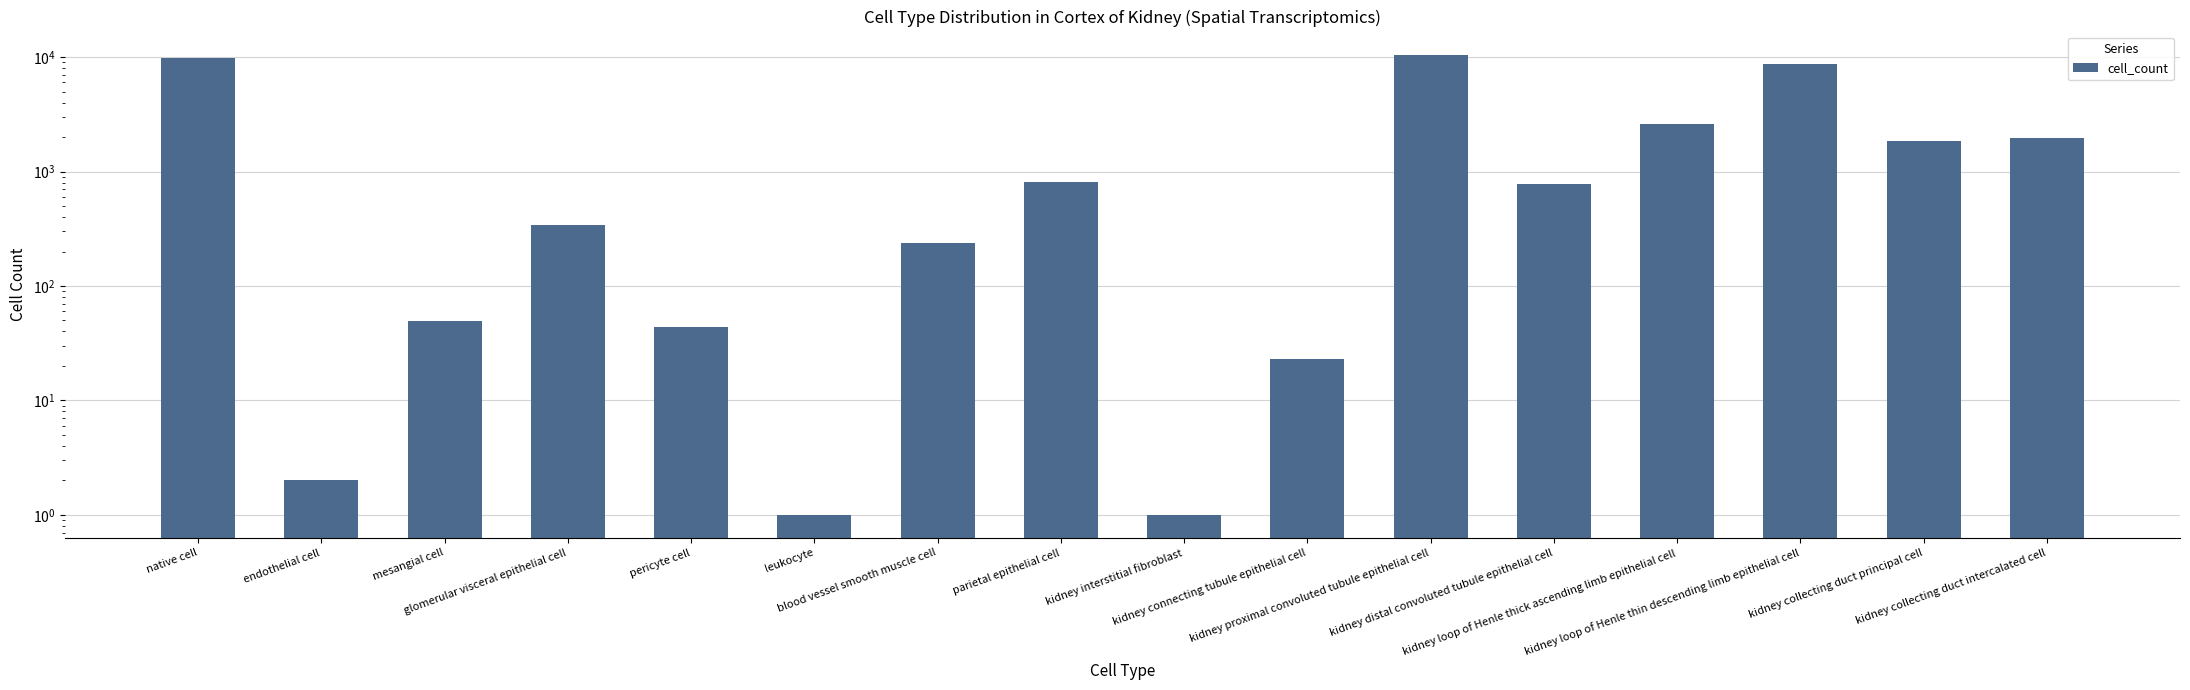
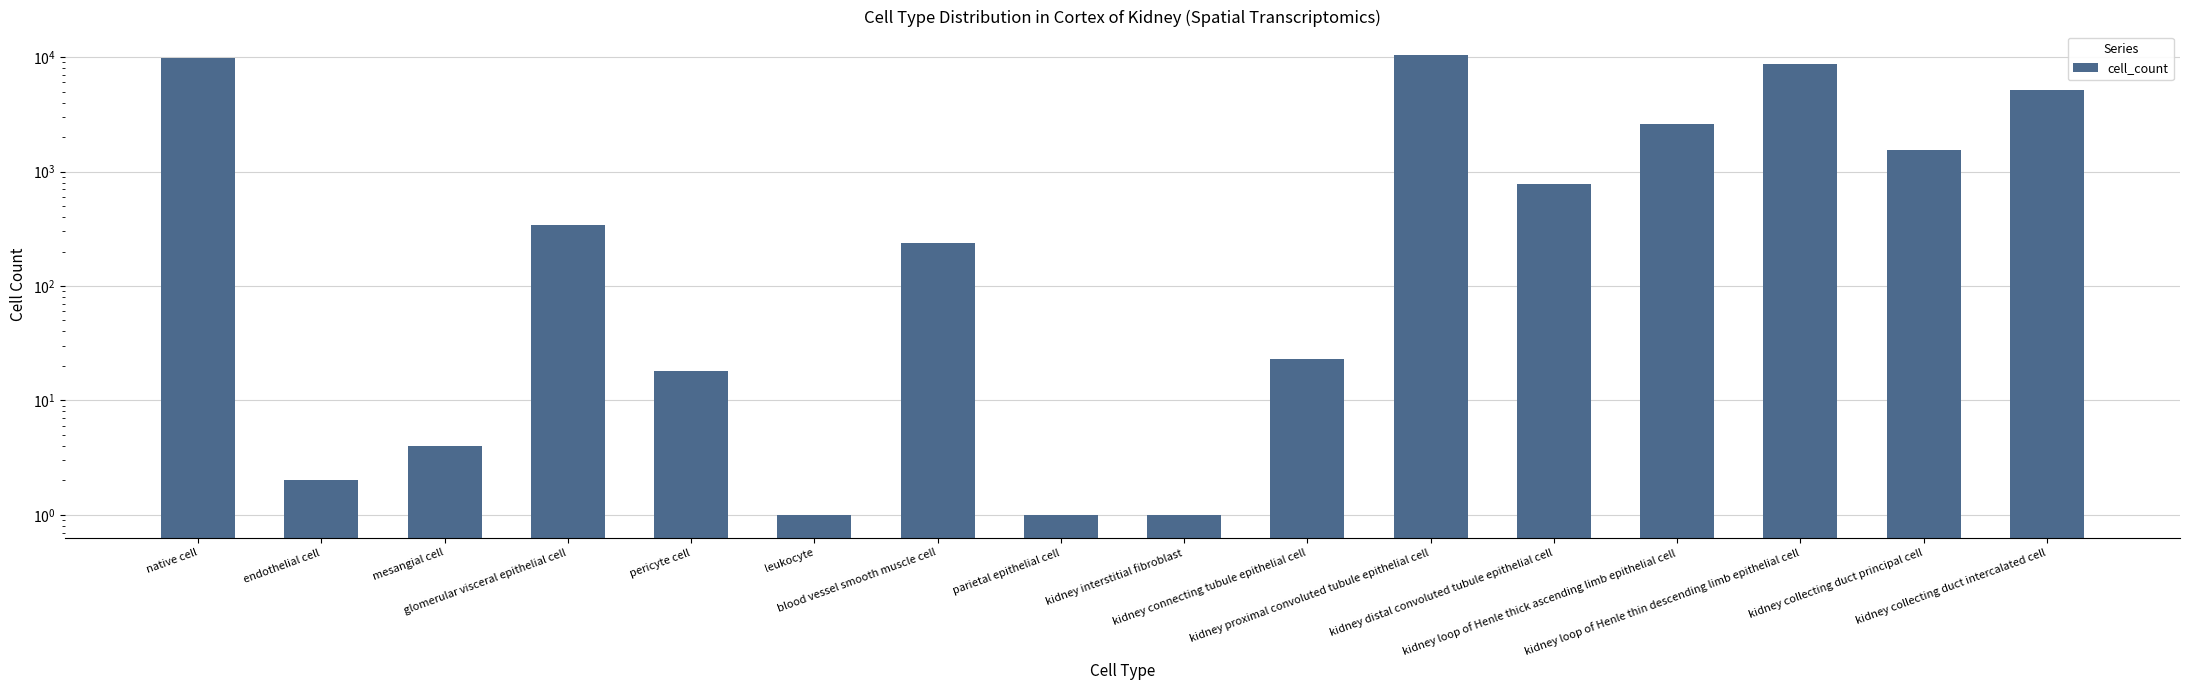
  {
    "native cell": 10000,
    "endothelial cell": 2,
-   "mesangial cell": 49,
+   "mesangial cell": 4,
    "glomerular visceral epithelial cell": 340,
-   "pericyte cell": 44,
+   "pericyte cell": 18,
    "leukocyte": 1,
    "blood vessel smooth muscle cell": 240,
-   "parietal epithelial cell": 800,
+   "parietal epithelial cell": 1,
    "kidney interstitial fibroblast": 1,
    "kidney connecting tubule epithelial cell": 23,
    "kidney proximal convoluted tubule epithelial cell": 11000,
    "kidney distal convoluted tubule epithelial cell": 800,
    "kidney loop of Henle thick ascending limb epithelial cell": 2600,
    "kidney loop of Henle thin descending limb epithelial cell": 9000,
-   "kidney collecting duct principal cell": 1800,
-   "kidney collecting duct intercalated cell": 2000
+   "kidney collecting duct principal cell": 1500,
+   "kidney collecting duct intercalated cell": 5000
  }
